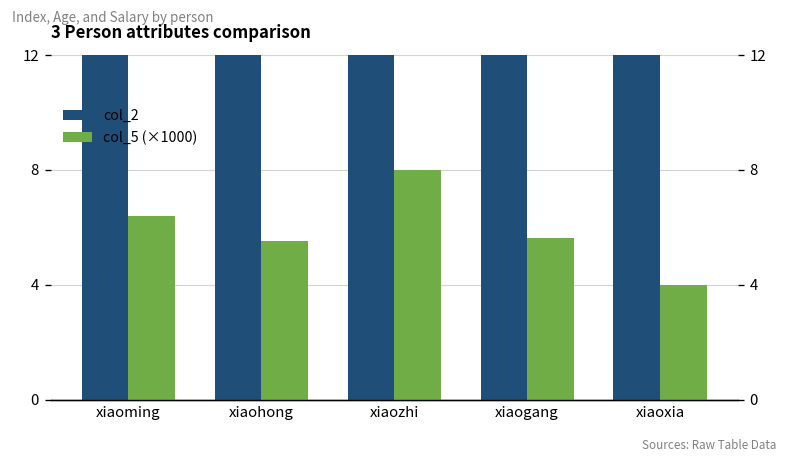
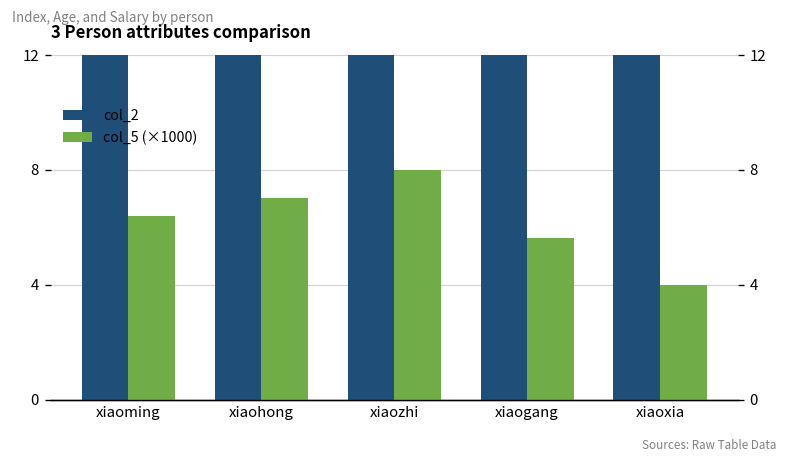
  {
    "col_5 (×1000)": {
      "xiaoming": 6.4,
-     "xiaohong": 5.5,
+     "xiaohong": 7.0,
      "xiaozhi": 8.0,
      "xiaogang": 5.6,
      "xiaoxia": 4.0
    }
  }
